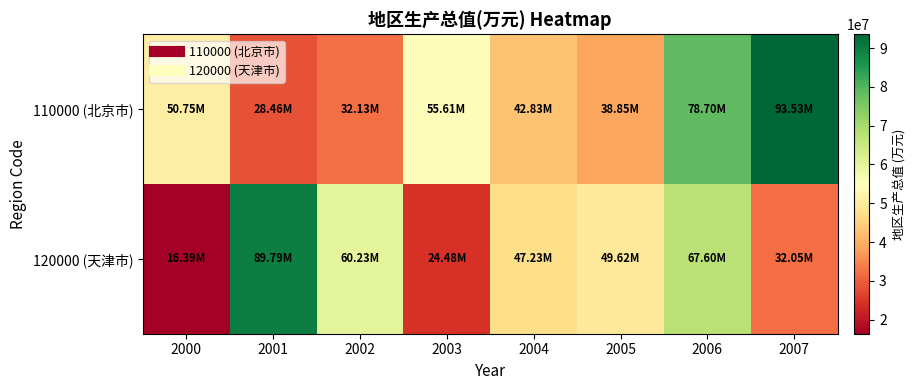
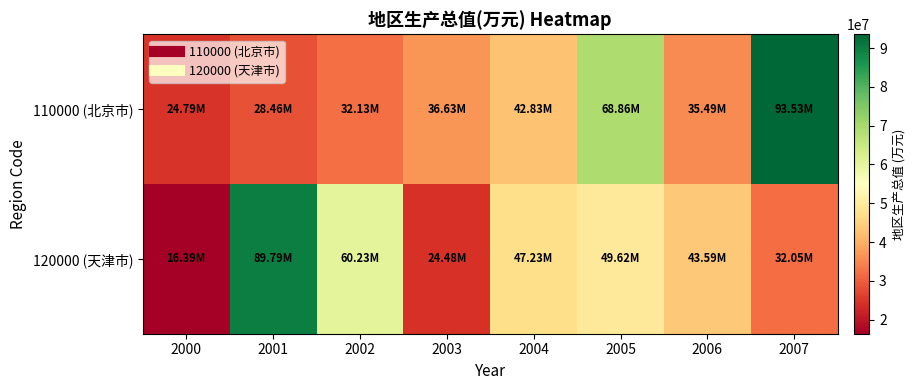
  {
    "110000 (北京市)": {
-     "2000": "50.75M",
+     "2000": "24.79M",
      "2001": "28.46M",
      "2002": "32.13M",
-     "2003": "55.61M",
+     "2003": "36.63M",
      "2004": "42.83M",
-     "2005": "38.85M",
-     "2006": "78.70M",
+     "2005": "68.86M",
+     "2006": "35.49M",
      "2007": "93.53M"
    },
    "120000 (天津市)": {
      "2000": "16.39M",
      "2001": "89.79M",
      "2002": "60.23M",
      "2003": "24.48M",
      "2004": "47.23M",
      "2005": "49.62M",
-     "2006": "67.60M",
+     "2006": "43.59M",
      "2007": "32.05M"
    }
  }
